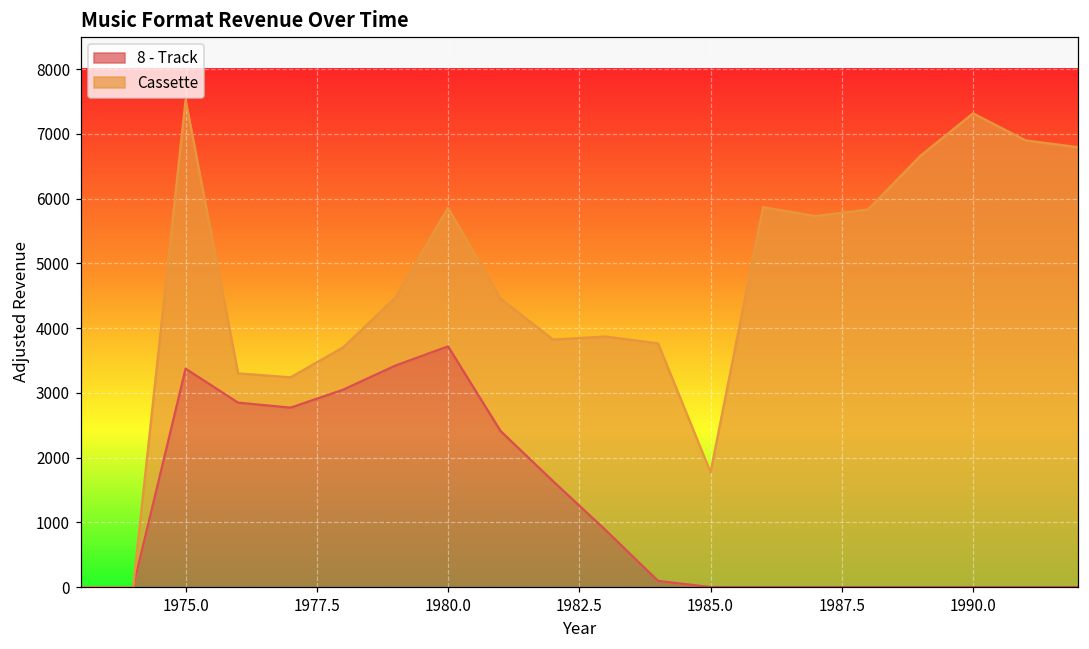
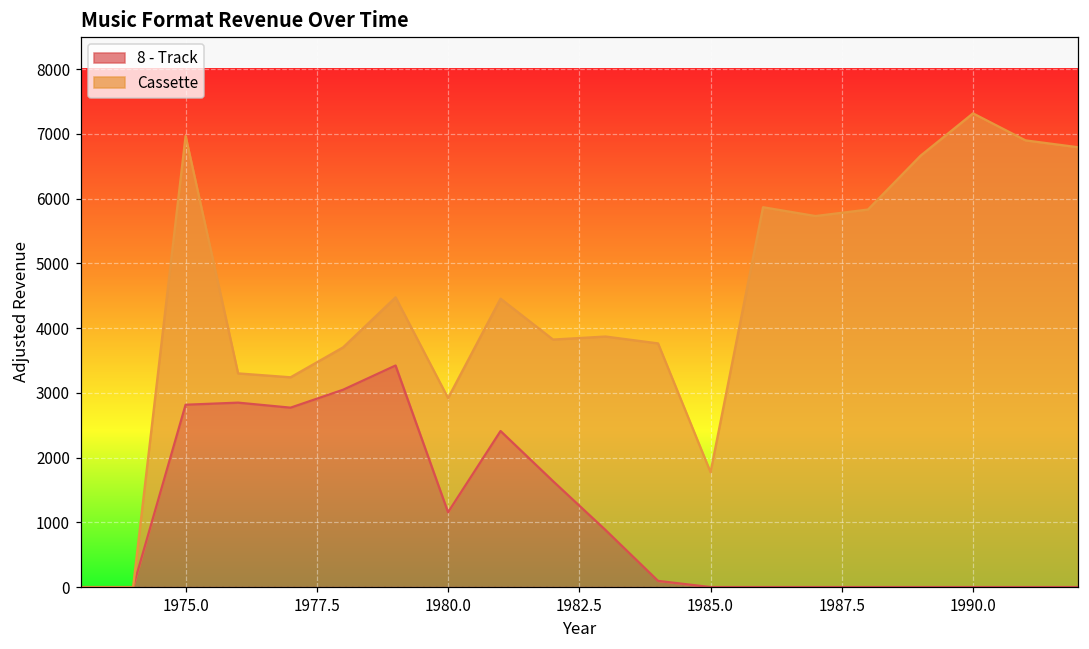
  {
    "8 - Track": {
-     "1975.0": 3400,
-     "1980.0": 3700,
+     "1975.0": 2800,
+     "1980.0": 1200,
      "1985.0": 0,
      "1990.0": 0
    },
    "Cassette": {
      "1975.0": 4200,
-     "1980.0": 2100,
+     "1980.0": 1800,
      "1985.0": 1800,
      "1990.0": 7300
    }
  }
